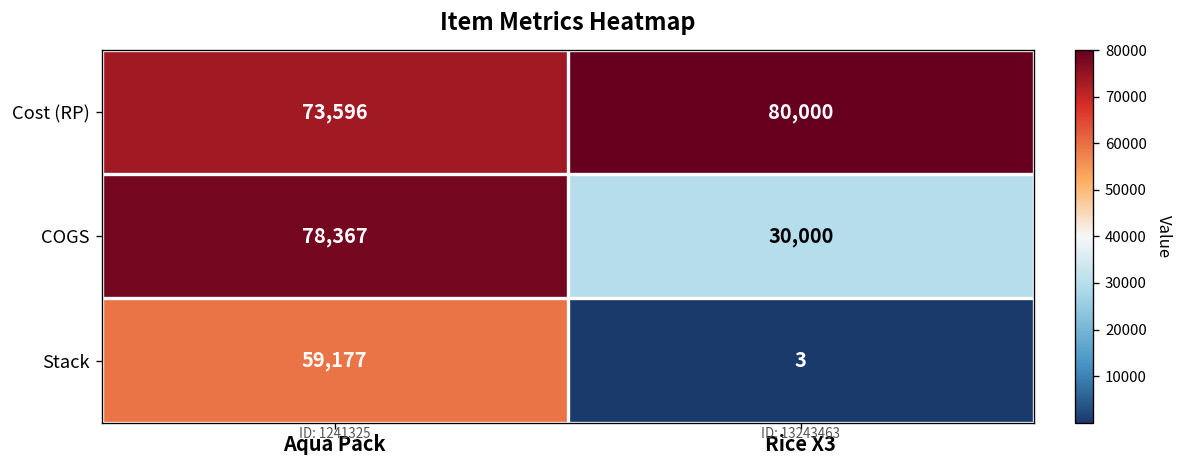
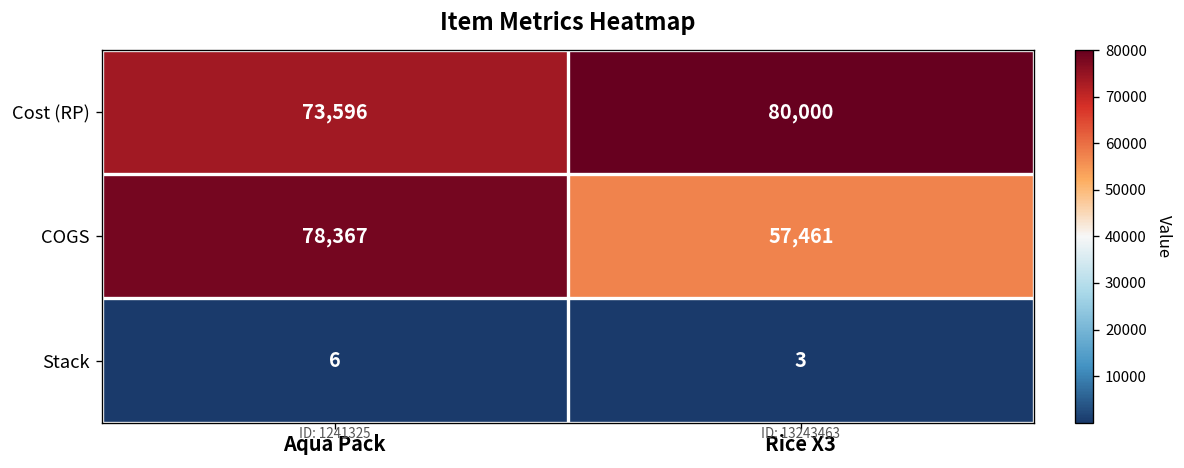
  {
    "Cost (RP)": {
      "Aqua Pack": "73,596",
      "Rice X3": "80,000"
    },
    "COGS": {
      "Aqua Pack": "78,367",
-     "Rice X3": "30,000"
+     "Rice X3": "57,461"
    },
    "Stack": {
-     "Aqua Pack": "59,177",
+     "Aqua Pack": "6",
      "Rice X3": "3"
    }
  }
